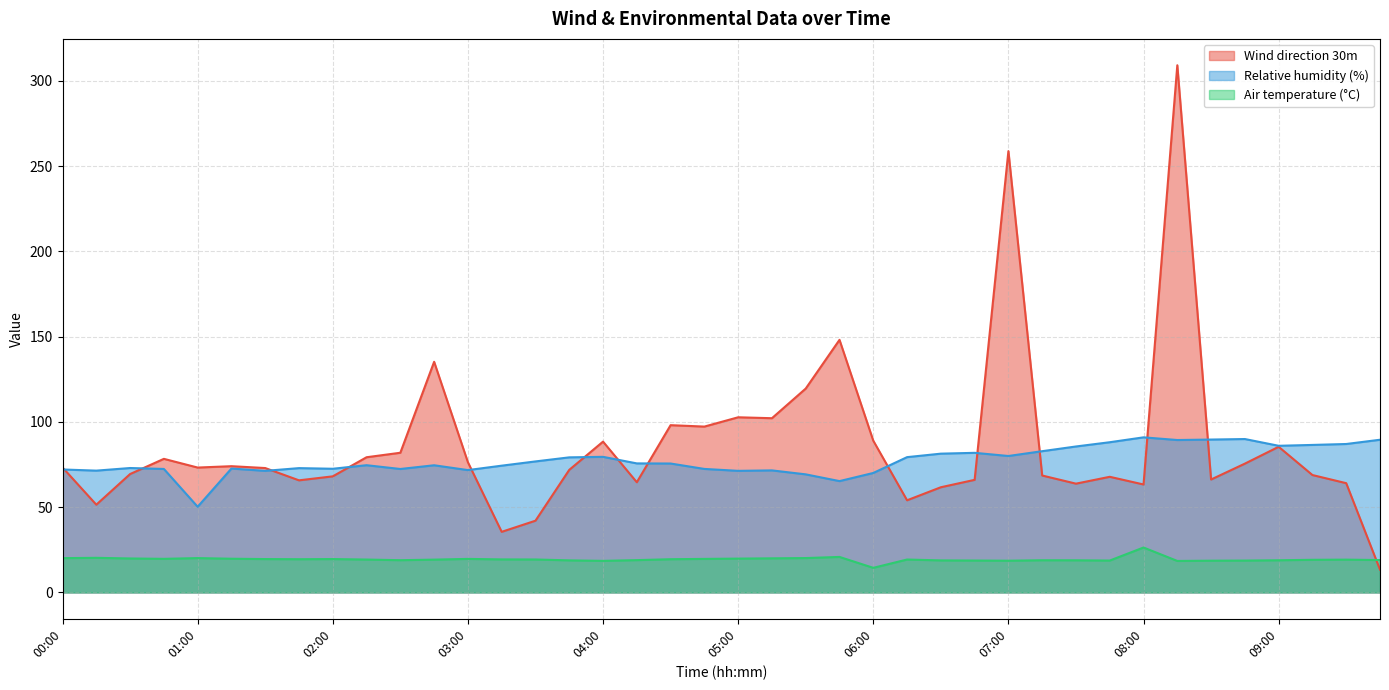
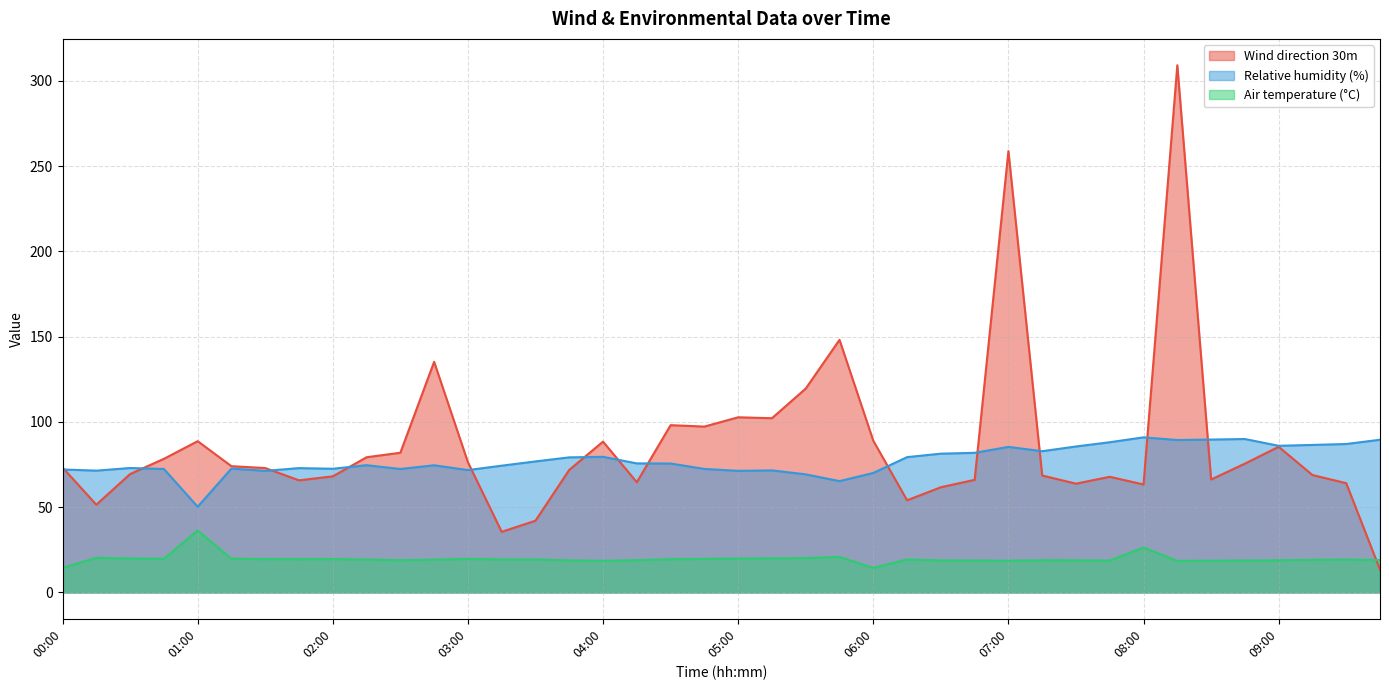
  {
    "Wind direction 30m": {
-     "01:00": 73,
+     "01:00": 89,
      "02:00": 68,
      "03:00": 76,
      "04:00": 88,
      "05:00": 103,
      "06:00": 89,
      "07:00": 259,
      "08:00": 63
    },
    "Relative humidity (%)": {
      "01:00": 50,
      "02:00": 73,
      "03:00": 72,
      "04:00": 80,
      "05:00": 71,
      "06:00": 70,
-     "07:00": 80,
+     "07:00": 85,
      "08:00": 91
    },
    "Air temperature (°C)": {
-     "00:00": 20,
-     "01:00": 20,
+     "00:00": 14,
+     "01:00": 36,
      "02:00": 20,
      "03:00": 20,
      "04:00": 19,
      "05:00": 20,
      "06:00": 14,
      "07:00": 19,
      "08:00": 26,
      "09:00": 19
    }
  }
